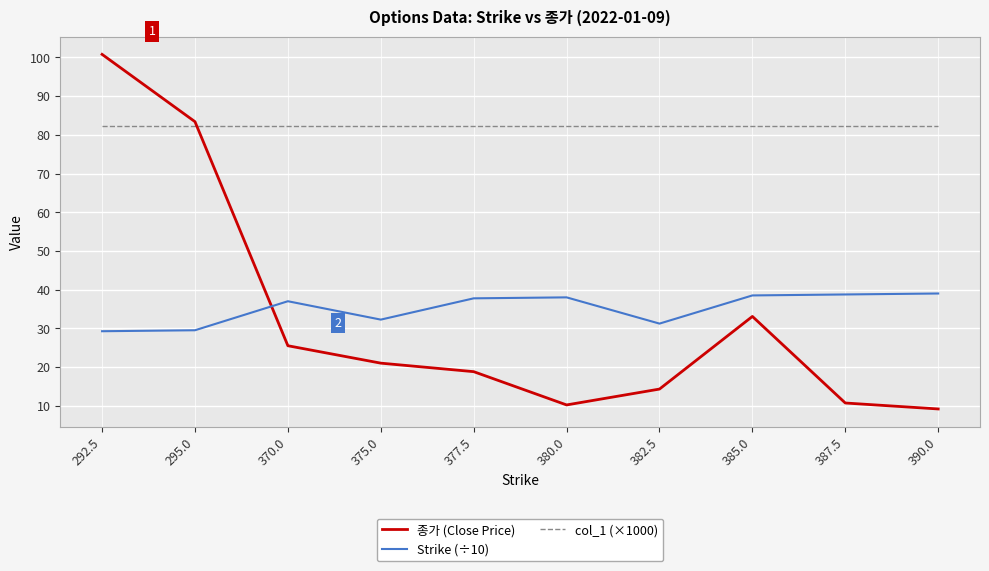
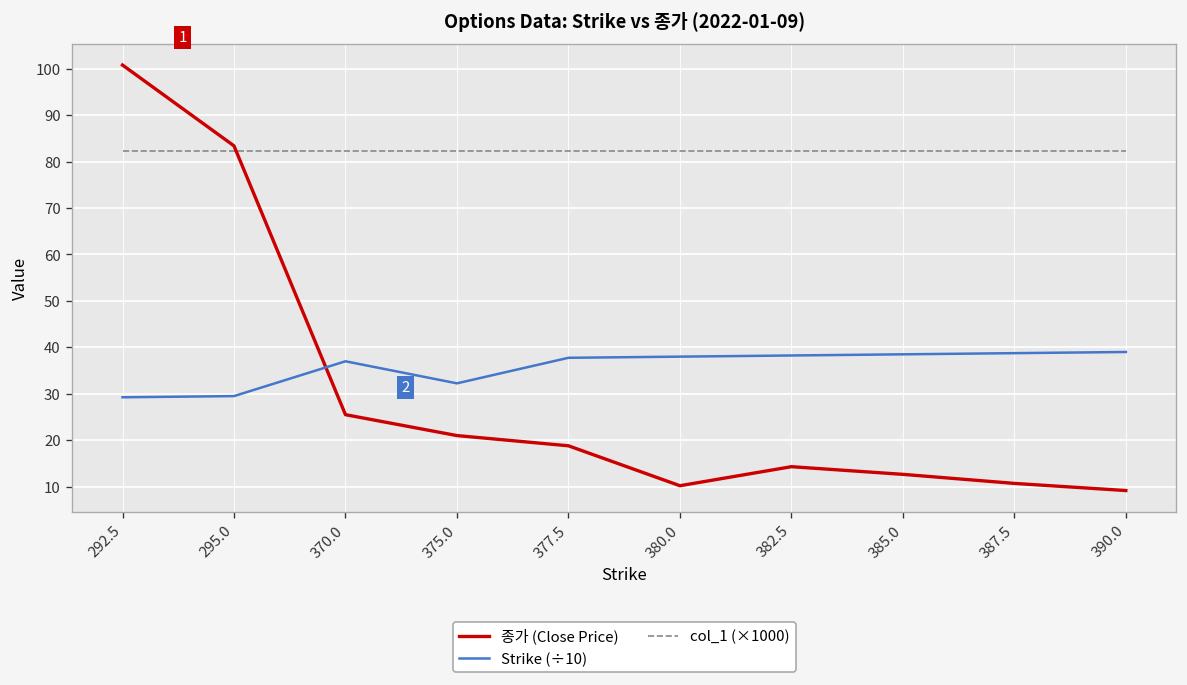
  {
    "종가 (Close Price)": {
      "292.5": 101,
      "295.0": 83,
      "370.0": 26,
      "375.0": 21,
      "377.5": 19,
      "380.0": 10,
      "382.5": 14,
-     "385.0": 33,
+     "385.0": 13,
      "387.5": 11,
      "390.0": 9
    },
    "Strike (÷10)": {
      "292.5": 29,
      "295.0": 30,
      "370.0": 37,
      "375.0": 32,
      "377.5": 38,
      "380.0": 38,
-     "382.5": 31,
+     "382.5": 38,
      "385.0": 39,
      "387.5": 39,
      "390.0": 39
    },
    "col_1 (×1000)": {
      "292.5": 82,
      "295.0": 82,
      "370.0": 82,
      "375.0": 82,
      "377.5": 82,
      "380.0": 82,
      "382.5": 82,
      "385.0": 82,
      "387.5": 82,
      "390.0": 82
    }
  }
